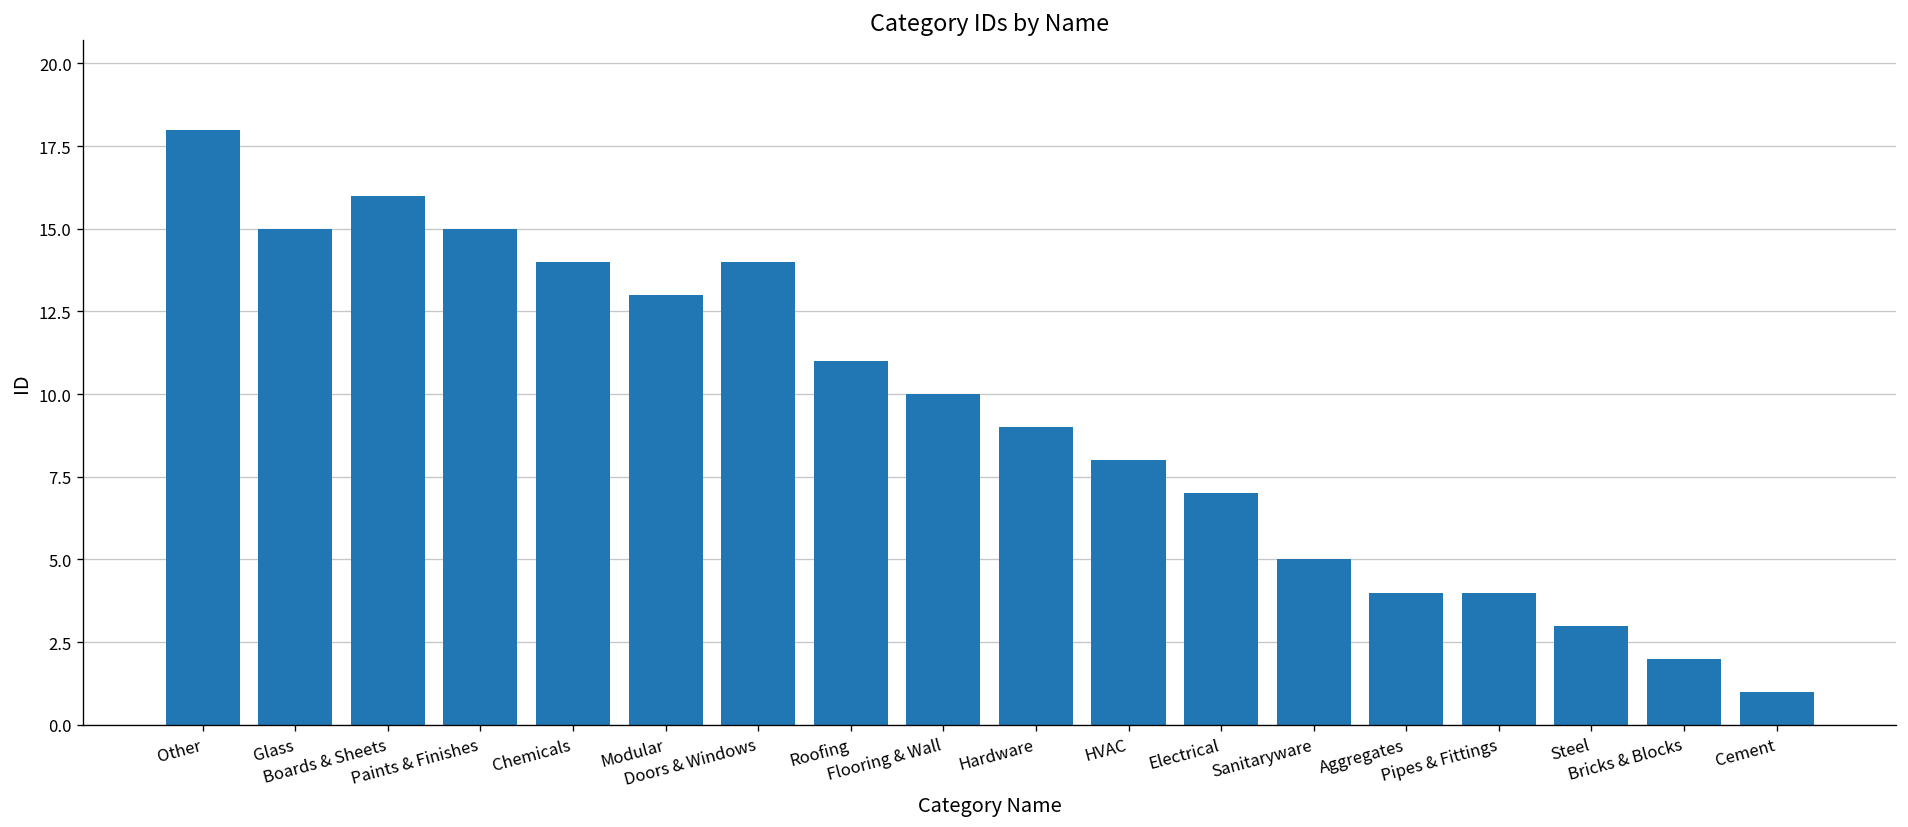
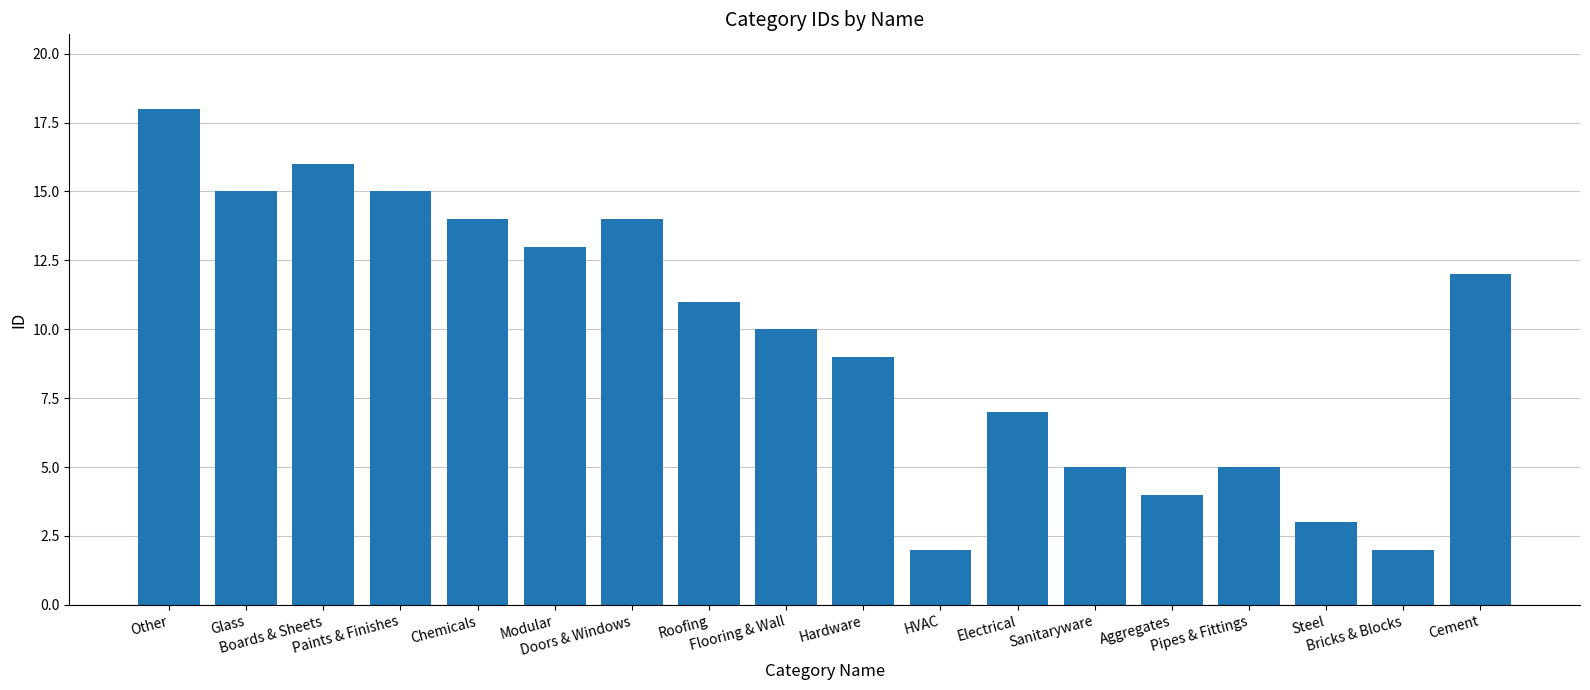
  {
    "Other": 18,
    "Glass": 15,
    "Boards & Sheets": 16,
    "Paints & Finishes": 15,
    "Chemicals": 14,
    "Modular": 13,
    "Doors & Windows": 14,
    "Roofing": 11,
    "Flooring & Wall": 10,
    "Hardware": 9,
-   "HVAC": 8,
+   "HVAC": 2,
    "Electrical": 7,
    "Sanitaryware": 5,
    "Aggregates": 4,
-   "Pipes & Fittings": 4,
+   "Pipes & Fittings": 5,
    "Steel": 3,
    "Bricks & Blocks": 2,
-   "Cement": 1
+   "Cement": 12
  }
